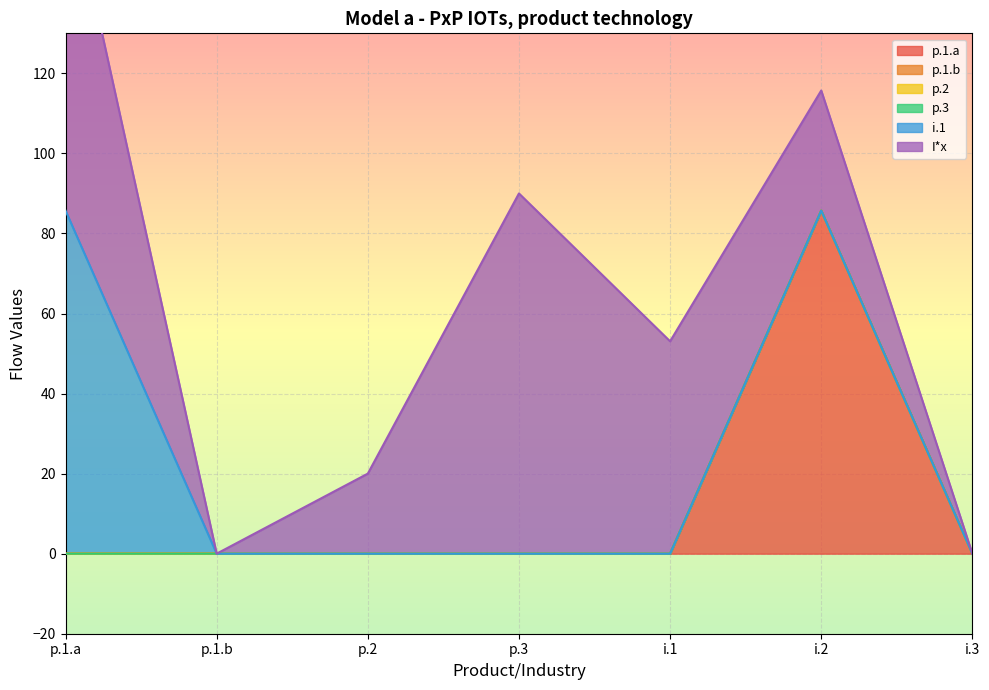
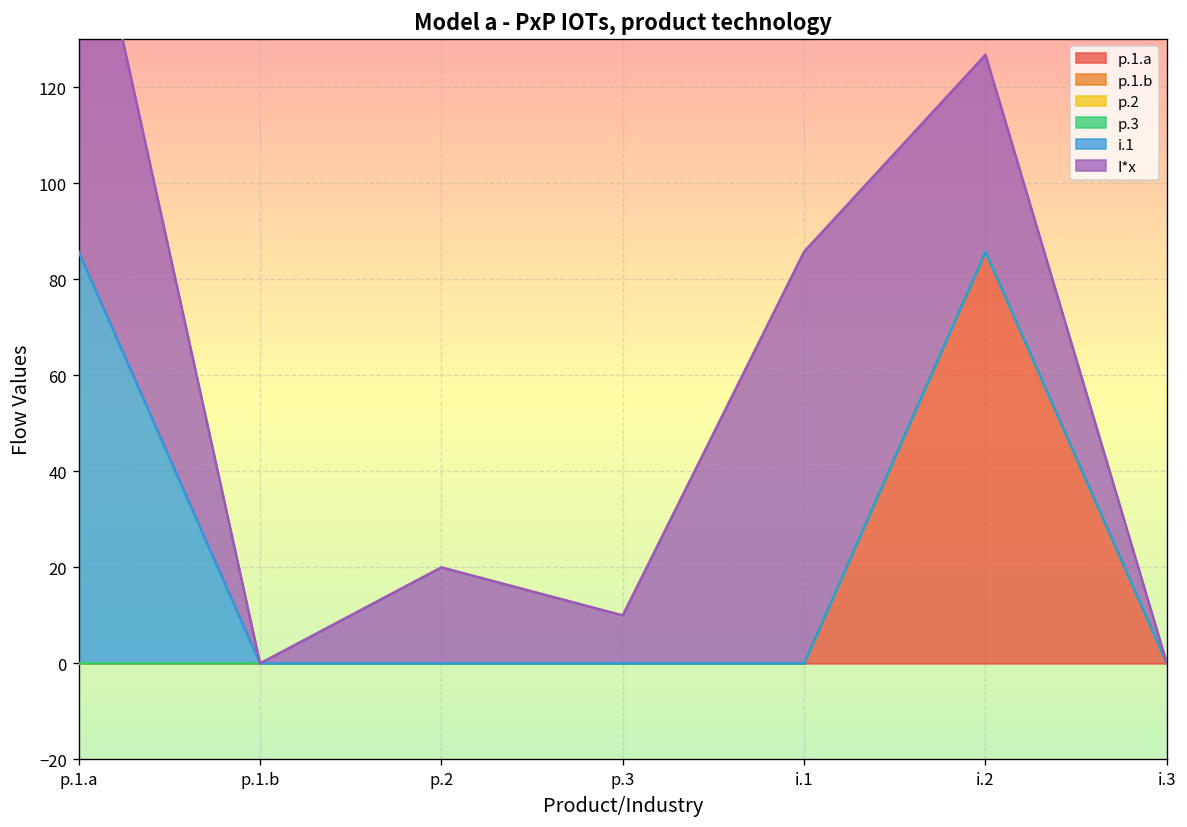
  {
    "p.3": {
      "p.1.a": 0
    },
    "i.1": {
      "p.1.a": 86
    },
    "I*x": {
      "p.2": 20,
-     "p.3": 90,
-     "i.1": 53,
-     "i.2": 30
+     "p.3": 10,
+     "i.1": 86,
+     "i.2": 41
    }
  }
